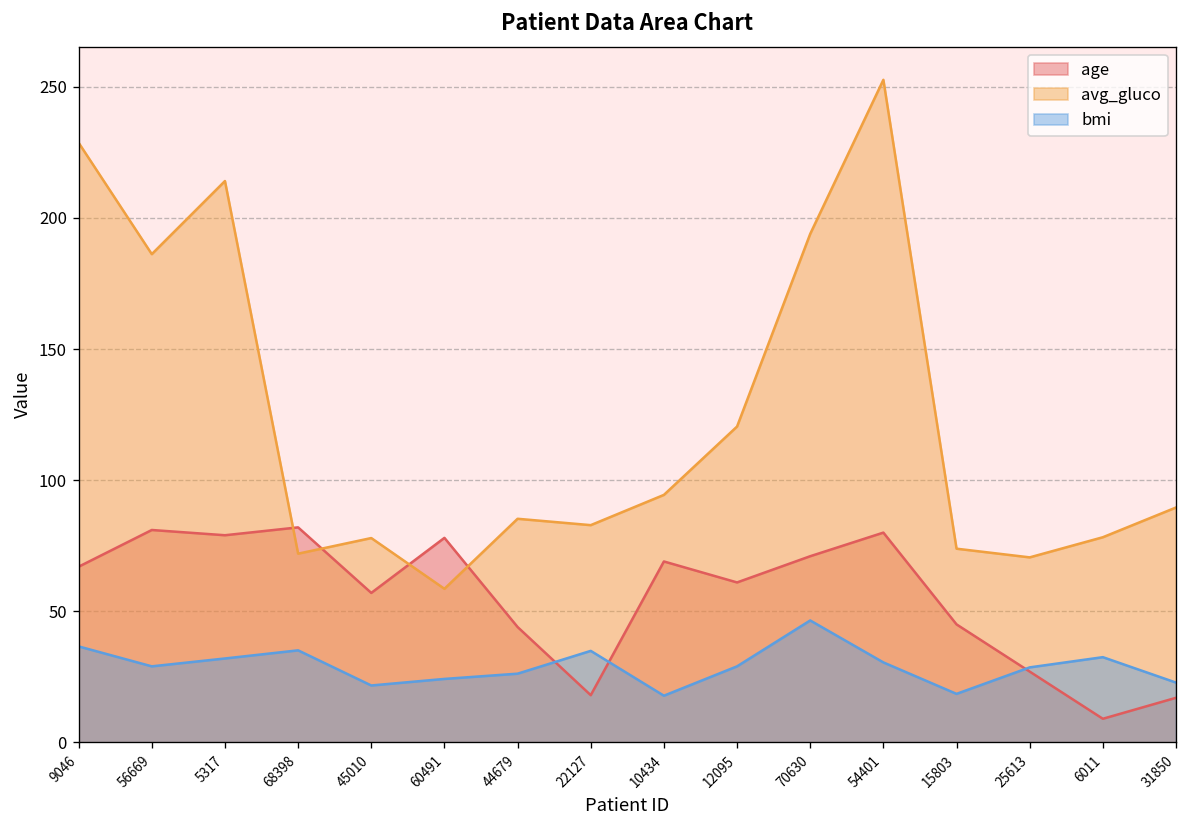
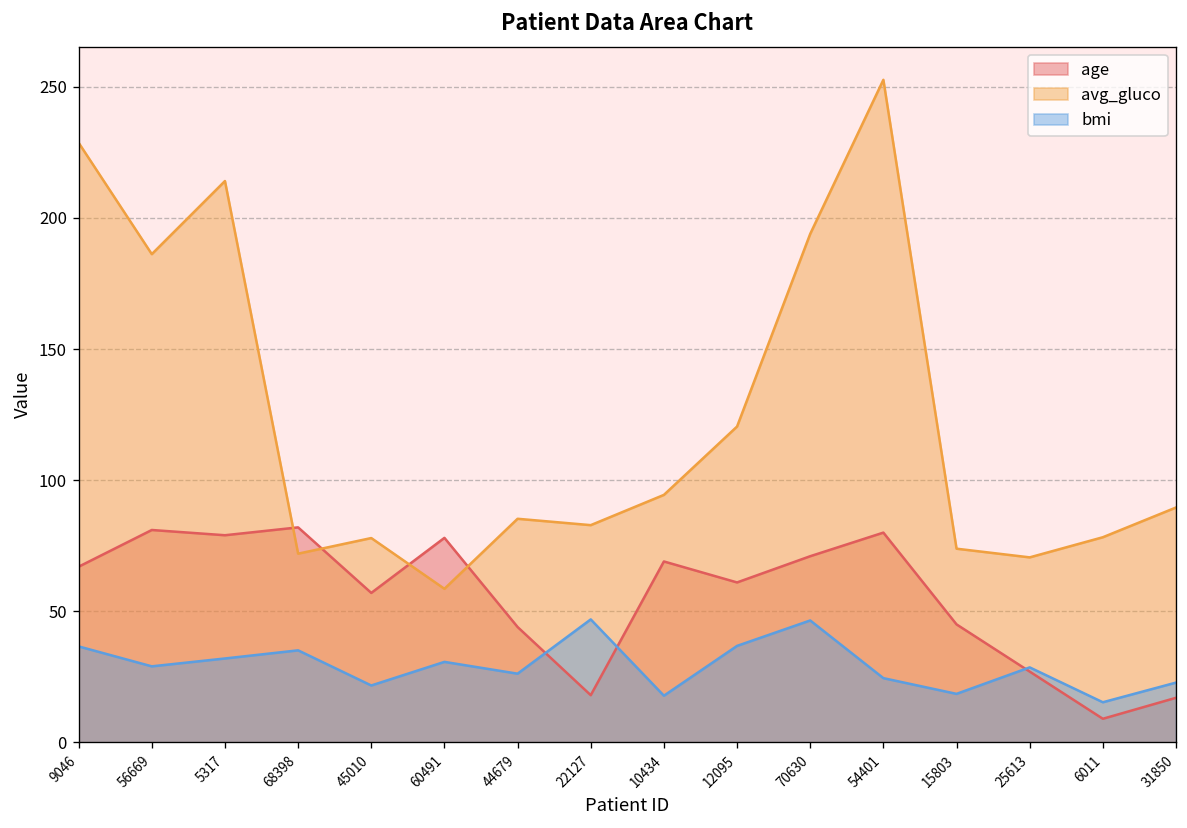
  {
    "bmi": {
      "9046": 37,
      "56669": 29,
      "5317": 32,
      "68398": 35,
      "45010": 22,
-     "60491": 24,
+     "60491": 31,
      "44679": 26,
-     "22127": 35,
+     "22127": 47,
      "10434": 18,
-     "12095": 29,
+     "12095": 37,
      "70630": 47,
-     "54401": 31,
+     "54401": 25,
      "15803": 19,
      "25613": 29,
-     "6011": 33,
+     "6011": 15,
      "31850": 23
    }
  }
